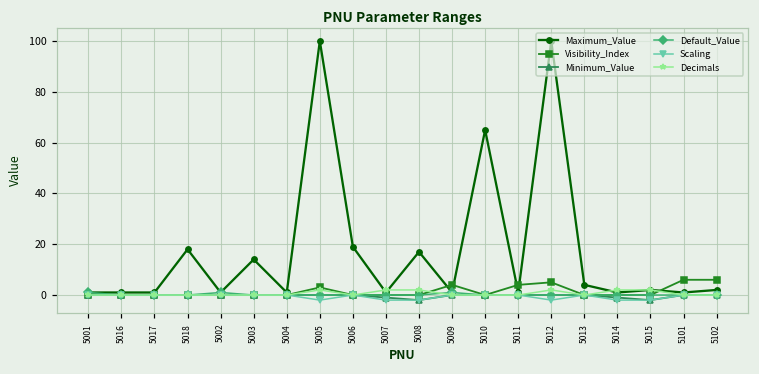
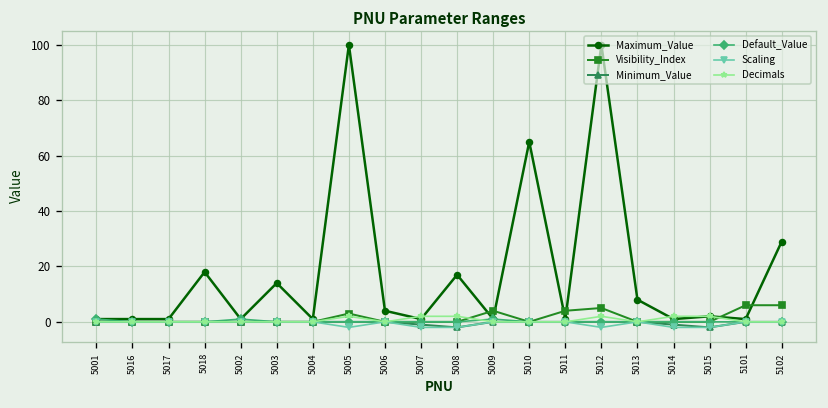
  {
    "Maximum_Value": {
      "5018": 18,
      "5003": 14,
      "5005": 100,
-     "5006": 19,
+     "5006": 4,
      "5008": 17,
      "5010": 65,
-     "5013": 4,
-     "5102": 2
+     "5013": 8,
+     "5102": 29
    }
  }
